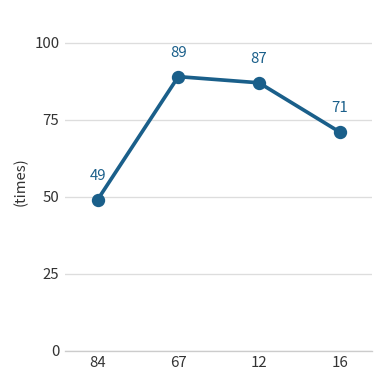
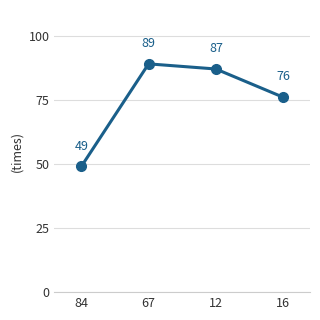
  {
    "84": 49,
    "67": 89,
    "12": 87,
-   "16": 71
+   "16": 76
  }
